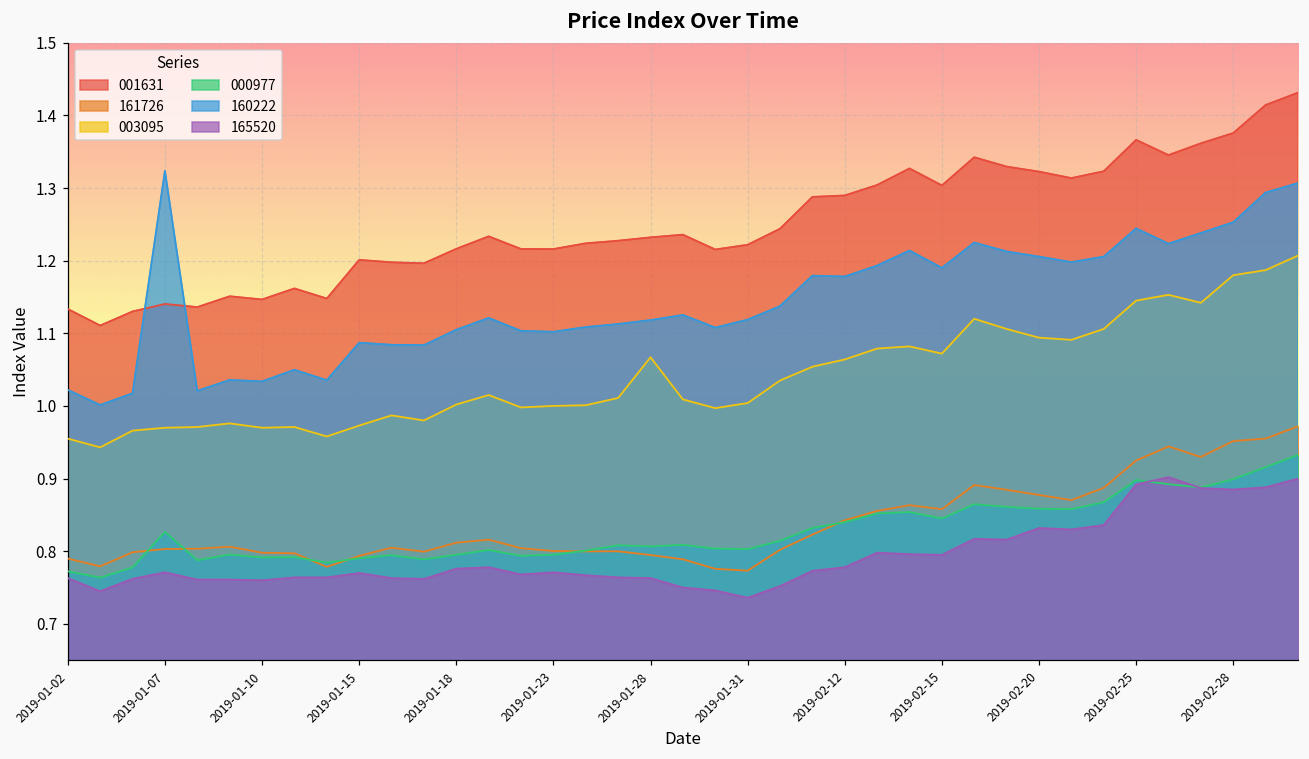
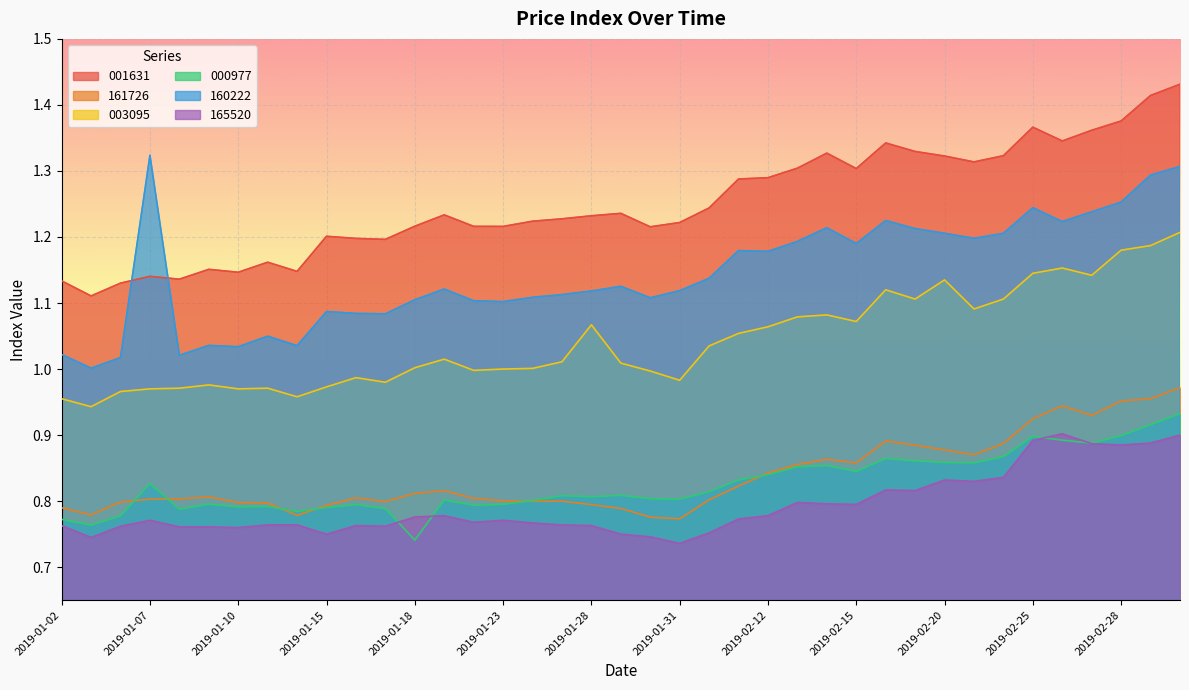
  {
    "003095": {
      "2019-01-02": 0.96,
      "2019-01-07": 0.97,
      "2019-01-10": 0.97,
      "2019-01-15": 0.97,
      "2019-01-18": 1.00,
      "2019-01-23": 1.00,
      "2019-01-28": 1.07,
-     "2019-01-31": 1.00,
+     "2019-01-31": 0.98,
      "2019-02-12": 1.06,
      "2019-02-15": 1.07,
-     "2019-02-20": 1.09,
+     "2019-02-20": 1.14,
      "2019-02-25": 1.15,
      "2019-02-28": 1.18
    },
    "000977": {
      "2019-01-02": 0.77,
      "2019-01-07": 0.83,
      "2019-01-10": 0.79,
-     "2019-01-18": 0.80,
+     "2019-01-18": 0.74,
      "2019-01-23": 0.80,
      "2019-01-28": 0.81,
      "2019-01-31": 0.80,
      "2019-02-15": 0.85,
      "2019-02-20": 0.86,
      "2019-02-25": 0.90,
      "2019-02-28": 0.90
    },
    "160222": {
      "2019-01-02": 1.02,
      "2019-01-07": 1.32,
      "2019-01-10": 1.03,
      "2019-01-15": 1.09,
      "2019-01-18": 1.10,
      "2019-01-23": 1.10,
      "2019-01-28": 1.12,
      "2019-01-31": 1.12,
      "2019-02-12": 1.18,
      "2019-02-15": 1.19,
      "2019-02-20": 1.21,
      "2019-02-25": 1.24,
      "2019-02-28": 1.25
    },
    "165520": {
      "2019-01-02": 0.76,
      "2019-01-07": 0.77,
      "2019-01-10": 0.76,
-     "2019-01-15": 0.77,
+     "2019-01-15": 0.75,
      "2019-01-18": 0.78,
      "2019-01-23": 0.77,
      "2019-01-28": 0.76,
      "2019-01-31": 0.74,
      "2019-02-12": 0.78,
      "2019-02-15": 0.80,
      "2019-02-20": 0.83,
      "2019-02-25": 0.89,
      "2019-02-28": 0.89
    }
  }
